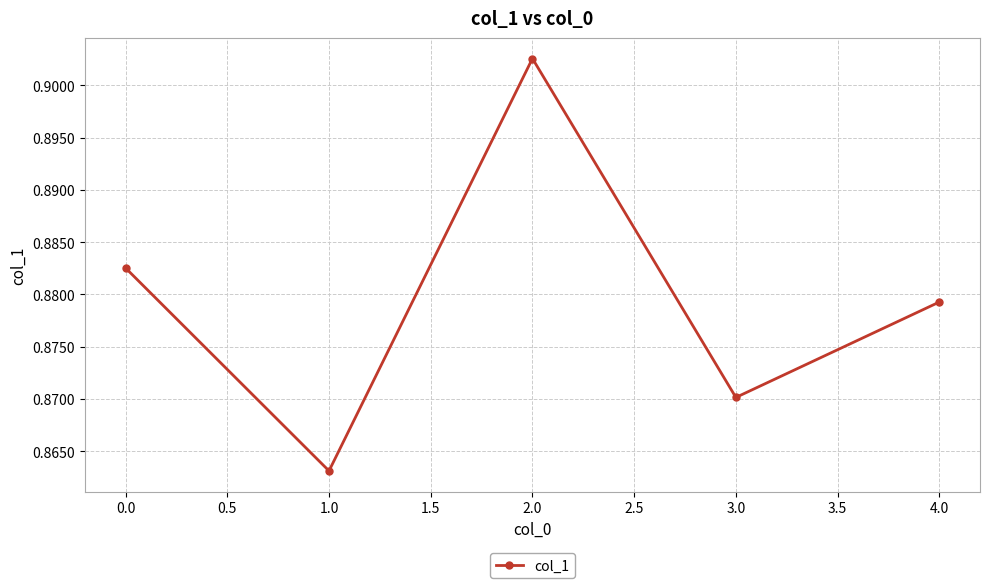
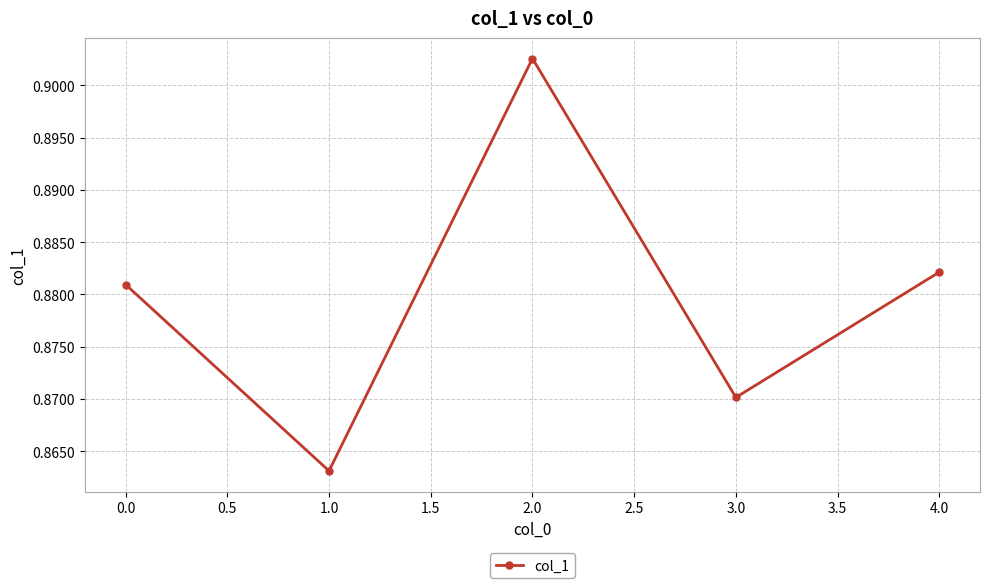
  {
-   "0.0": 0.8825,
+   "0.0": 0.8809,
    "1.0": 0.8631,
    "2.0": 0.9026,
    "3.0": 0.8702,
-   "4.0": 0.8793
+   "4.0": 0.8821
  }
